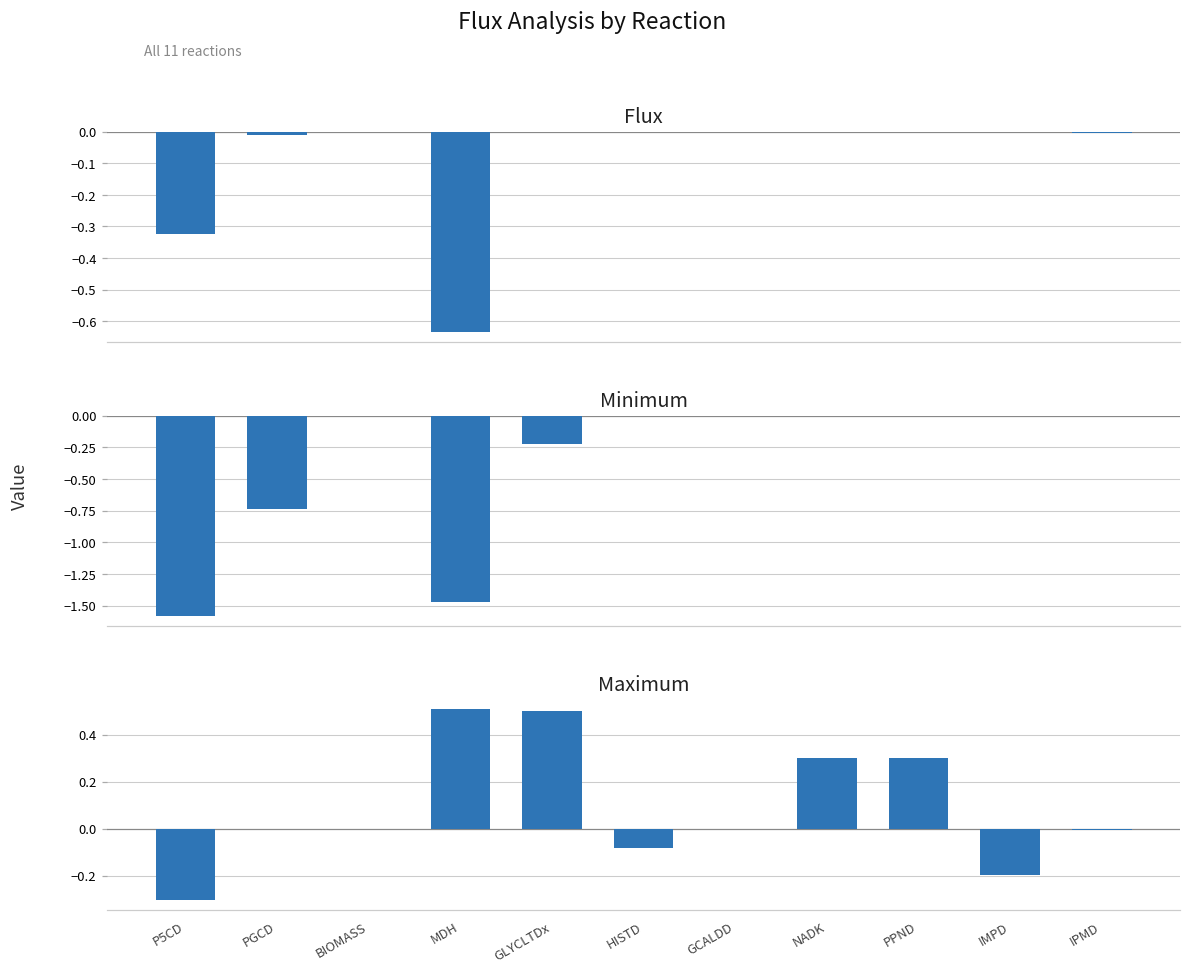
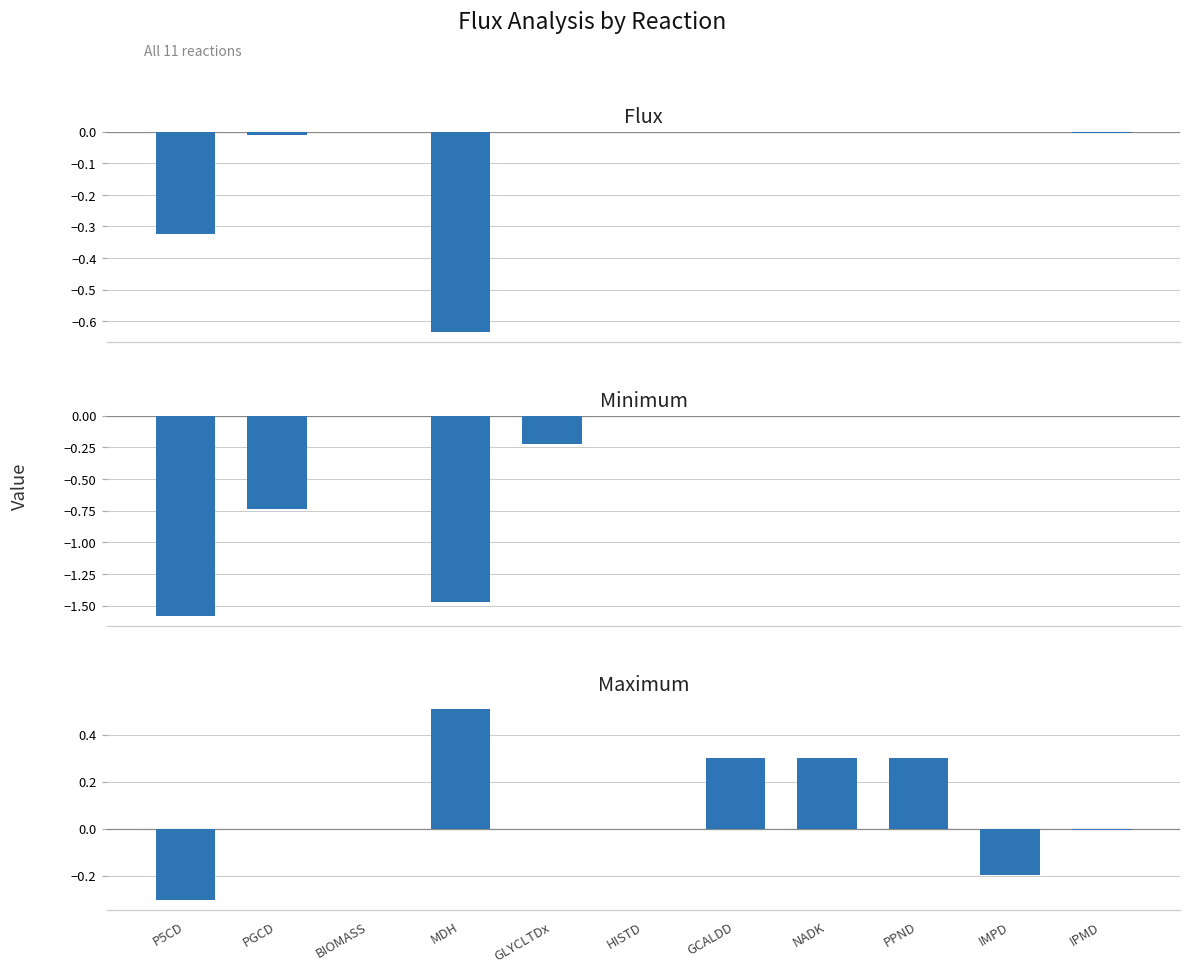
  {
    "Maximum": {
      "P5CD": -0.31,
      "PGCD": 0.00,
      "MDH": 0.51,
-     "GLYCLTDx": 0.5,
-     "HISTD": -0.08,
-     "GCALDD": 0.0,
+     "GLYCLTDx": 0.0,
+     "HISTD": 0.00,
+     "GCALDD": 0.3,
      "NADK": 0.30,
      "PPND": 0.30,
      "IMPD": -0.20
    }
  }
